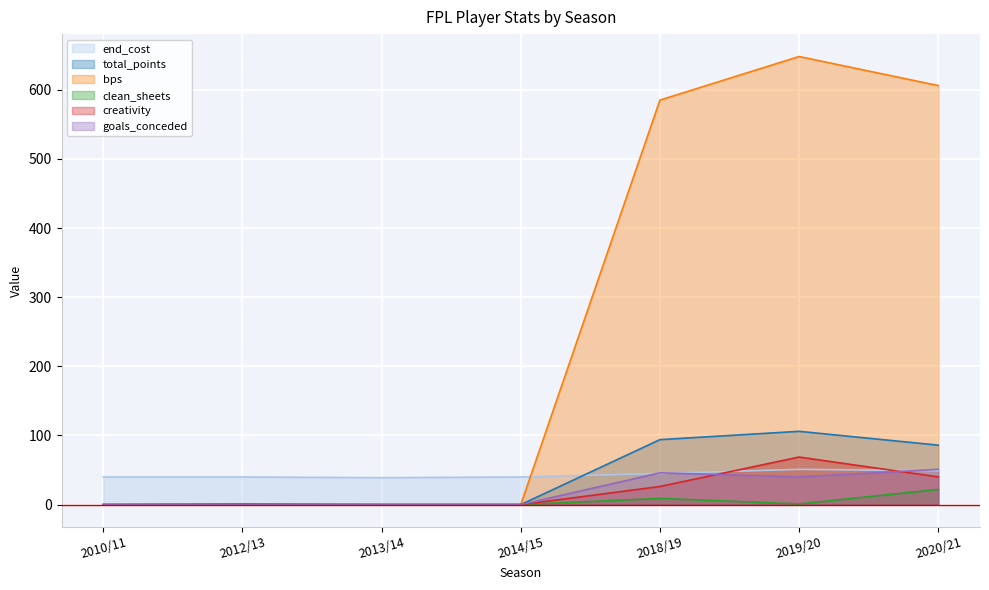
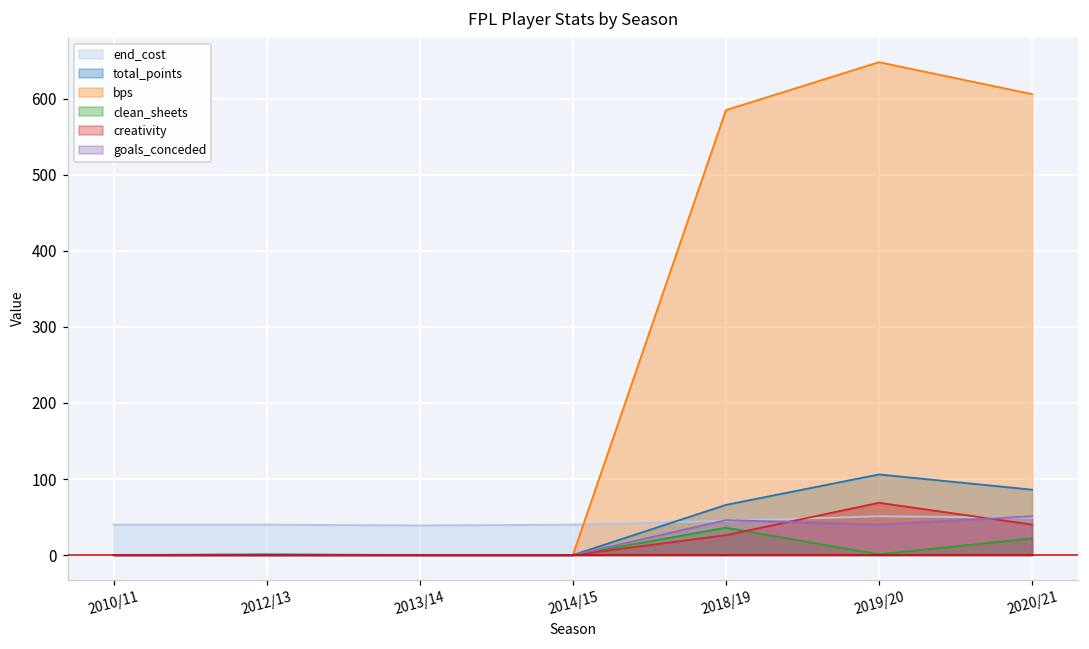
  {
    "total_points": {
-     "2018/19": 90,
+     "2018/19": 70,
      "2019/20": 110,
      "2020/21": 90
    },
    "clean_sheets": {
-     "2018/19": 10,
+     "2018/19": 40,
      "2019/20": 0,
      "2020/21": 20
    }
  }
